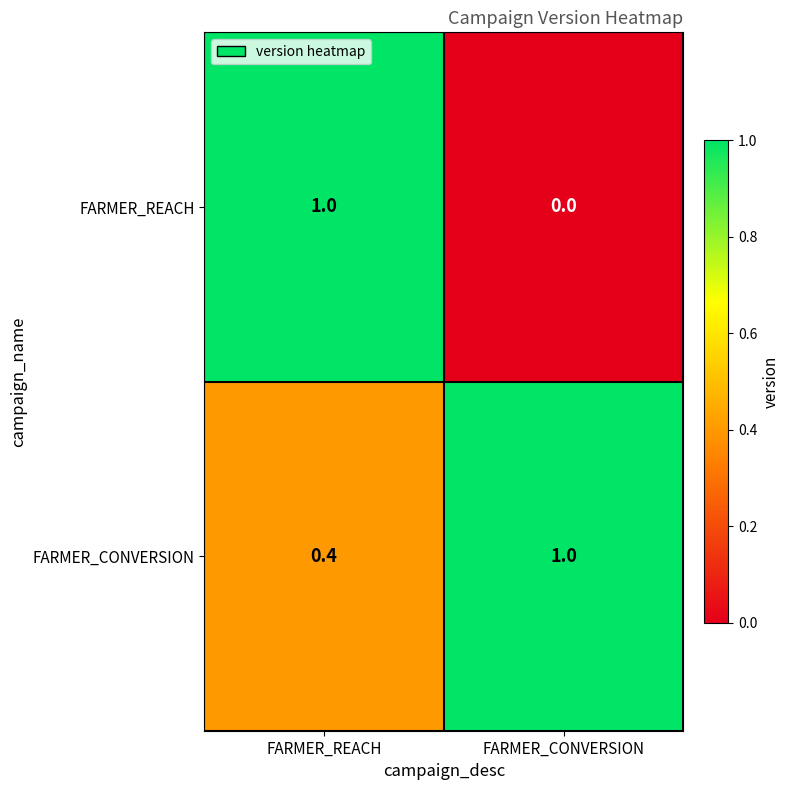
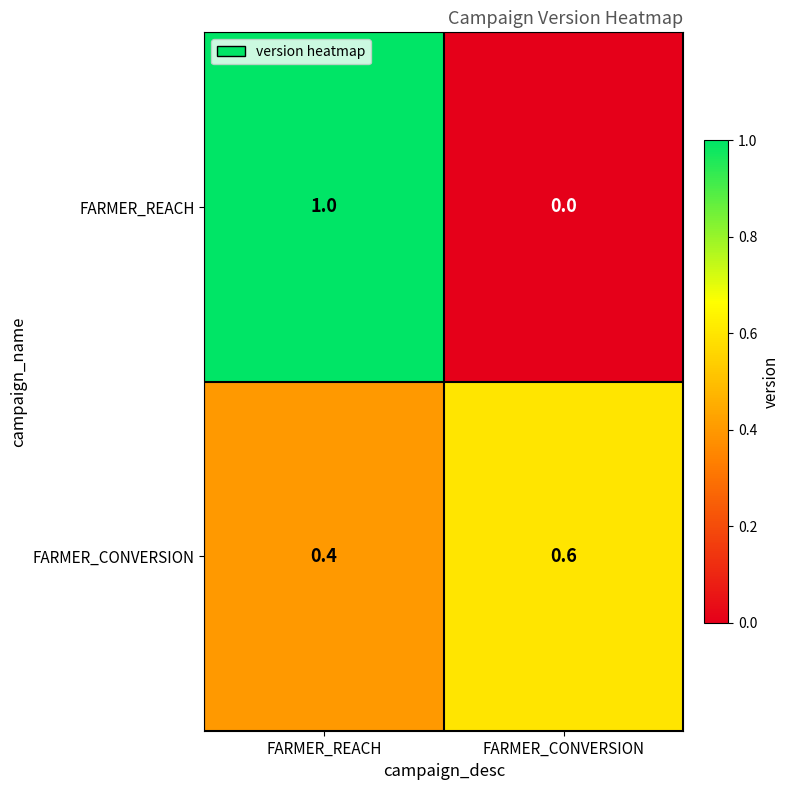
  {
    "FARMER_REACH": {
      "FARMER_REACH": 1.0,
      "FARMER_CONVERSION": 0.0
    },
    "FARMER_CONVERSION": {
      "FARMER_REACH": 0.4,
-     "FARMER_CONVERSION": 1.0
+     "FARMER_CONVERSION": 0.6
    }
  }
